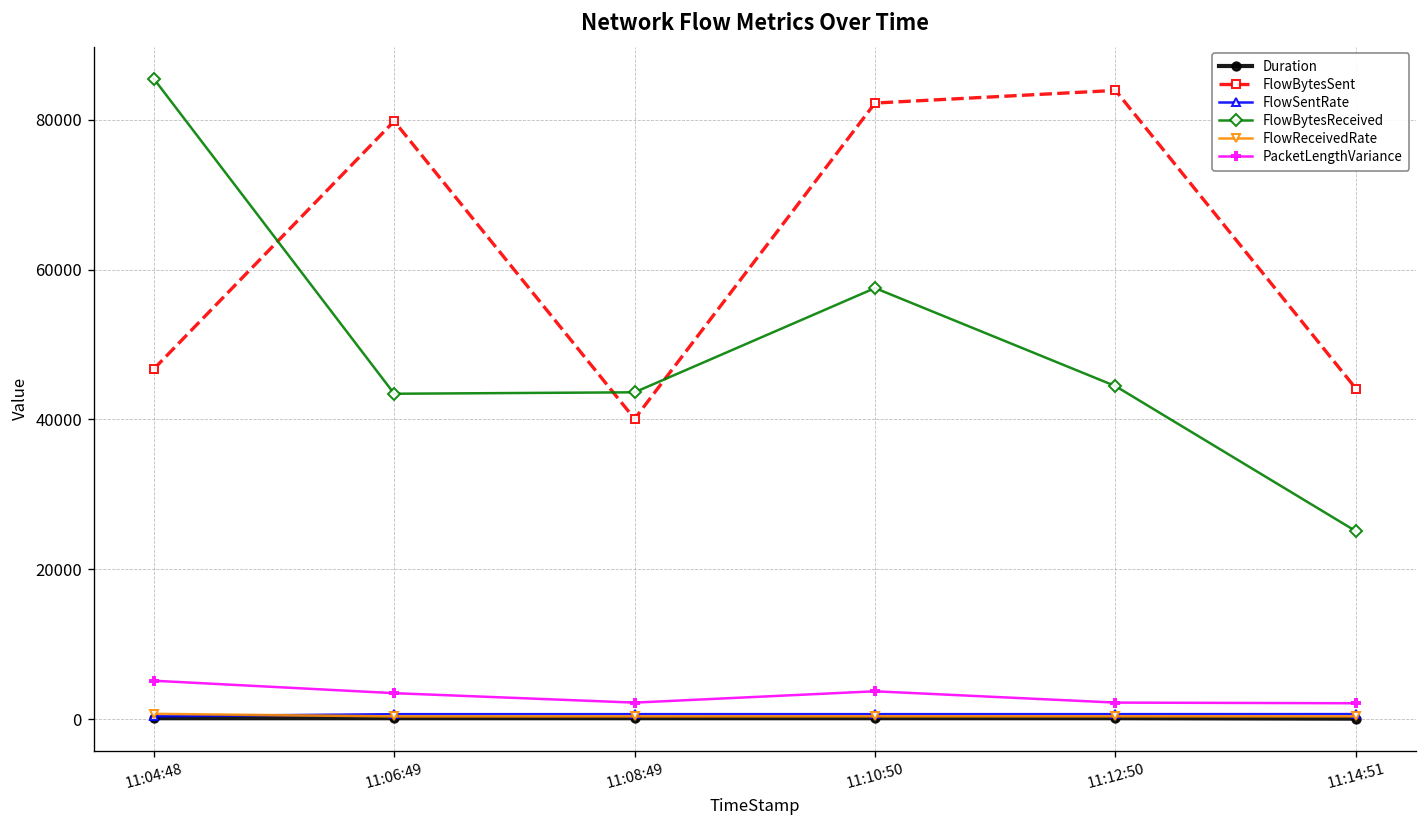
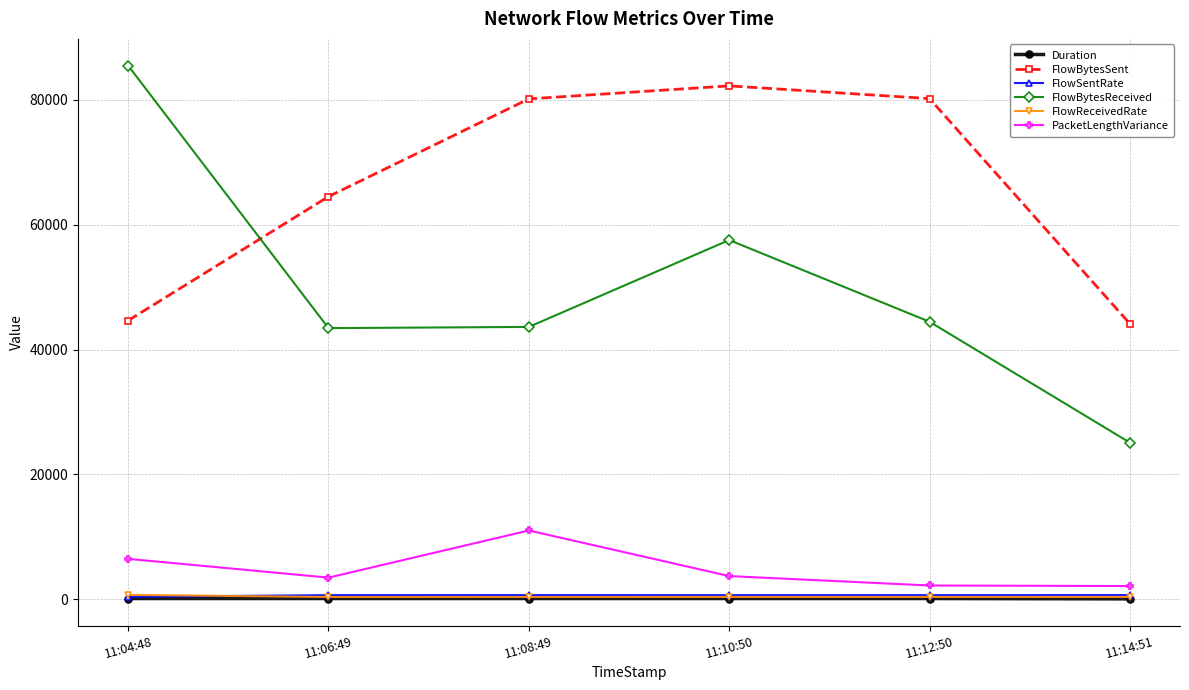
  {
    "FlowBytesSent": {
-     "11:04:48": 47000,
-     "11:06:49": 80000,
-     "11:08:49": 40000,
+     "11:04:48": 45000,
+     "11:06:49": 64000,
+     "11:08:49": 80000,
      "11:10:50": 82000,
-     "11:12:50": 84000,
+     "11:12:50": 80000,
      "11:14:51": 44000
    },
    "FlowBytesReceived": {
      "11:04:48": 85000,
      "11:06:49": 43000,
      "11:08:49": 44000,
      "11:10:50": 58000,
      "11:12:50": 44000,
      "11:14:51": 25000
    },
    "PacketLengthVariance": {
-     "11:04:48": 5000,
+     "11:04:48": 6000,
      "11:06:49": 3000,
-     "11:08:49": 2000,
+     "11:08:49": 11000,
      "11:10:50": 4000,
      "11:12:50": 2000,
      "11:14:51": 2000
    }
  }
